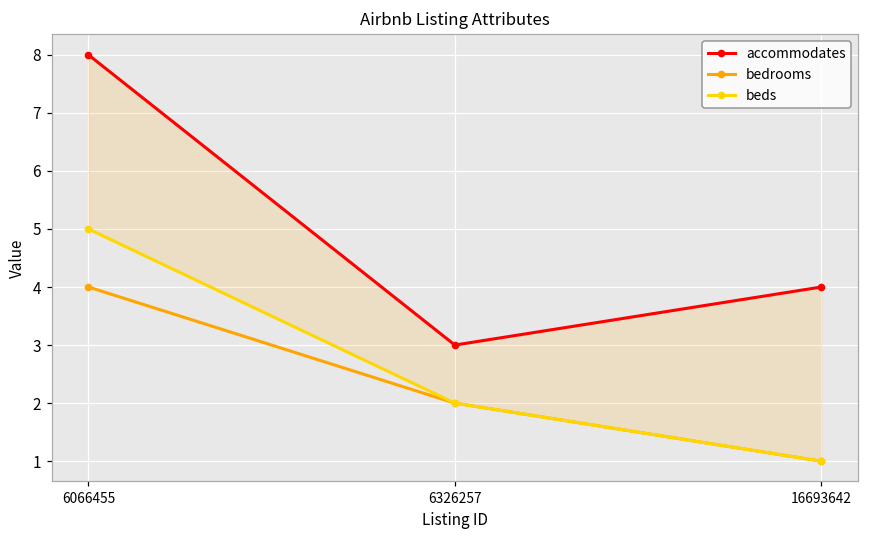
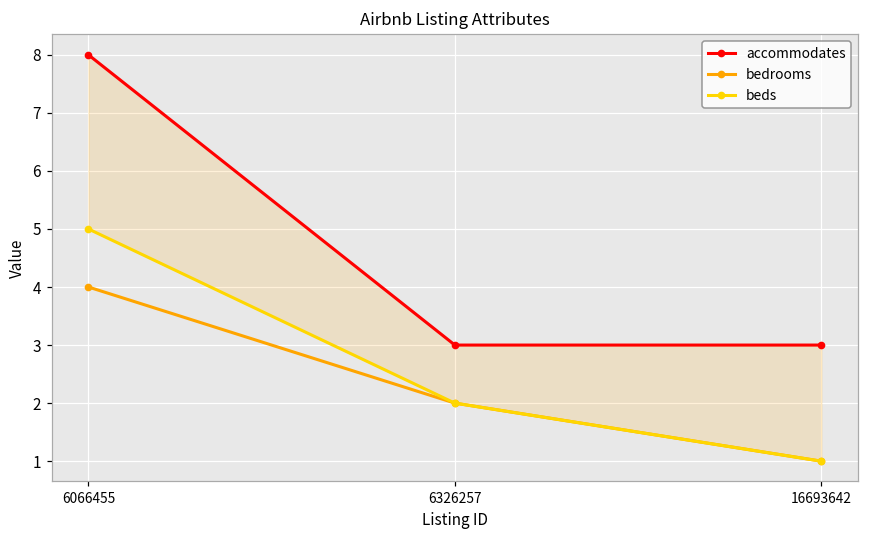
  {
    "accommodates": {
      "6066455": 8,
      "6326257": 3,
-     "16693642": 4
+     "16693642": 3
    }
  }
